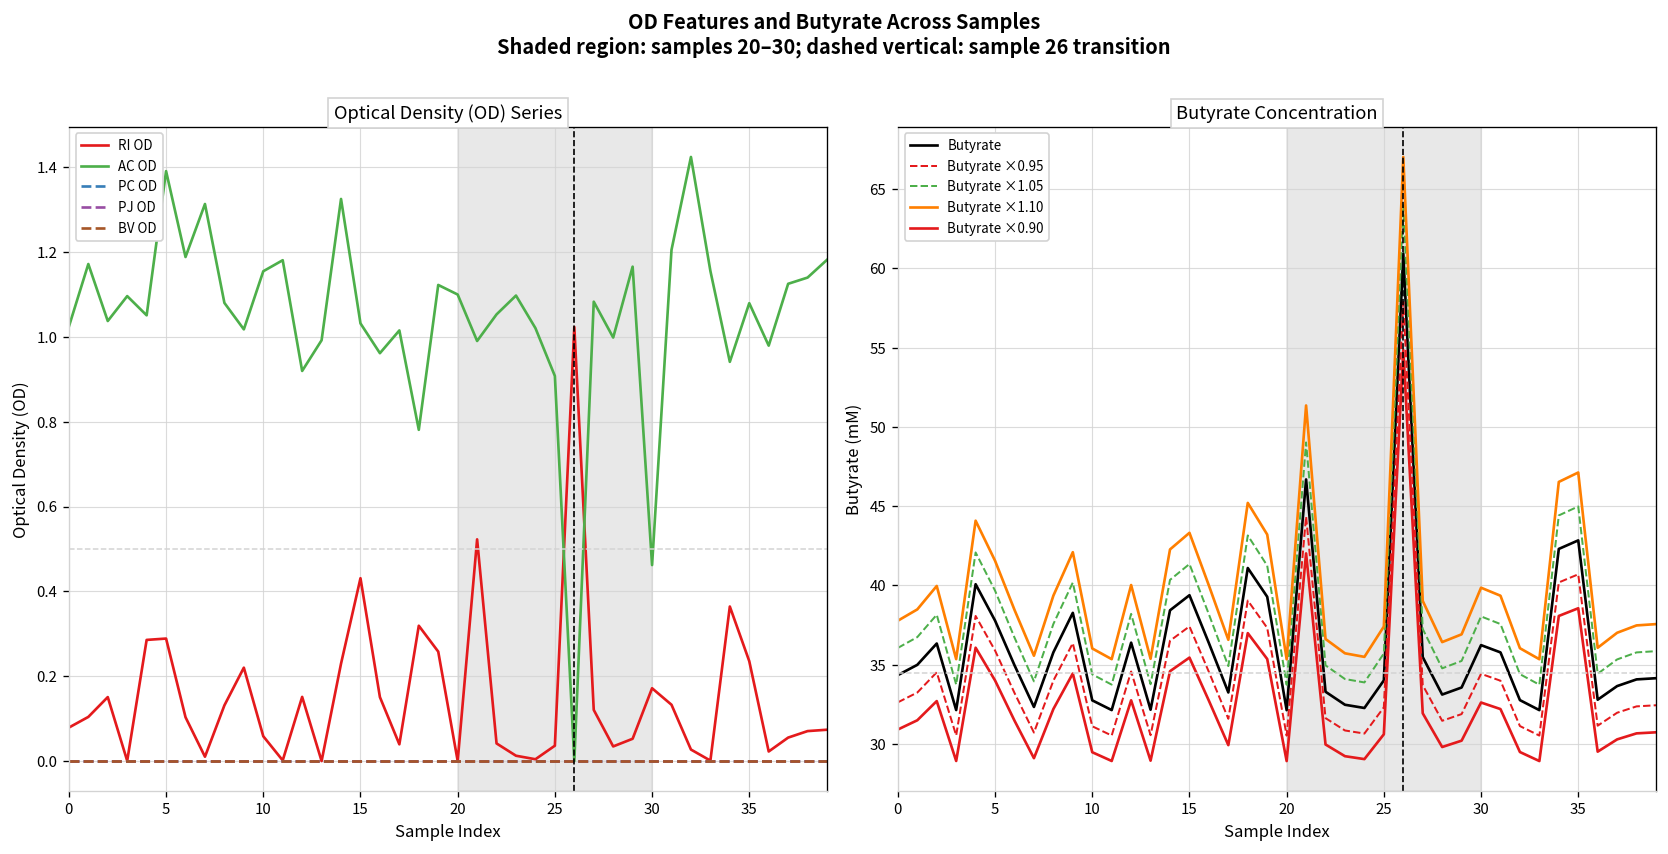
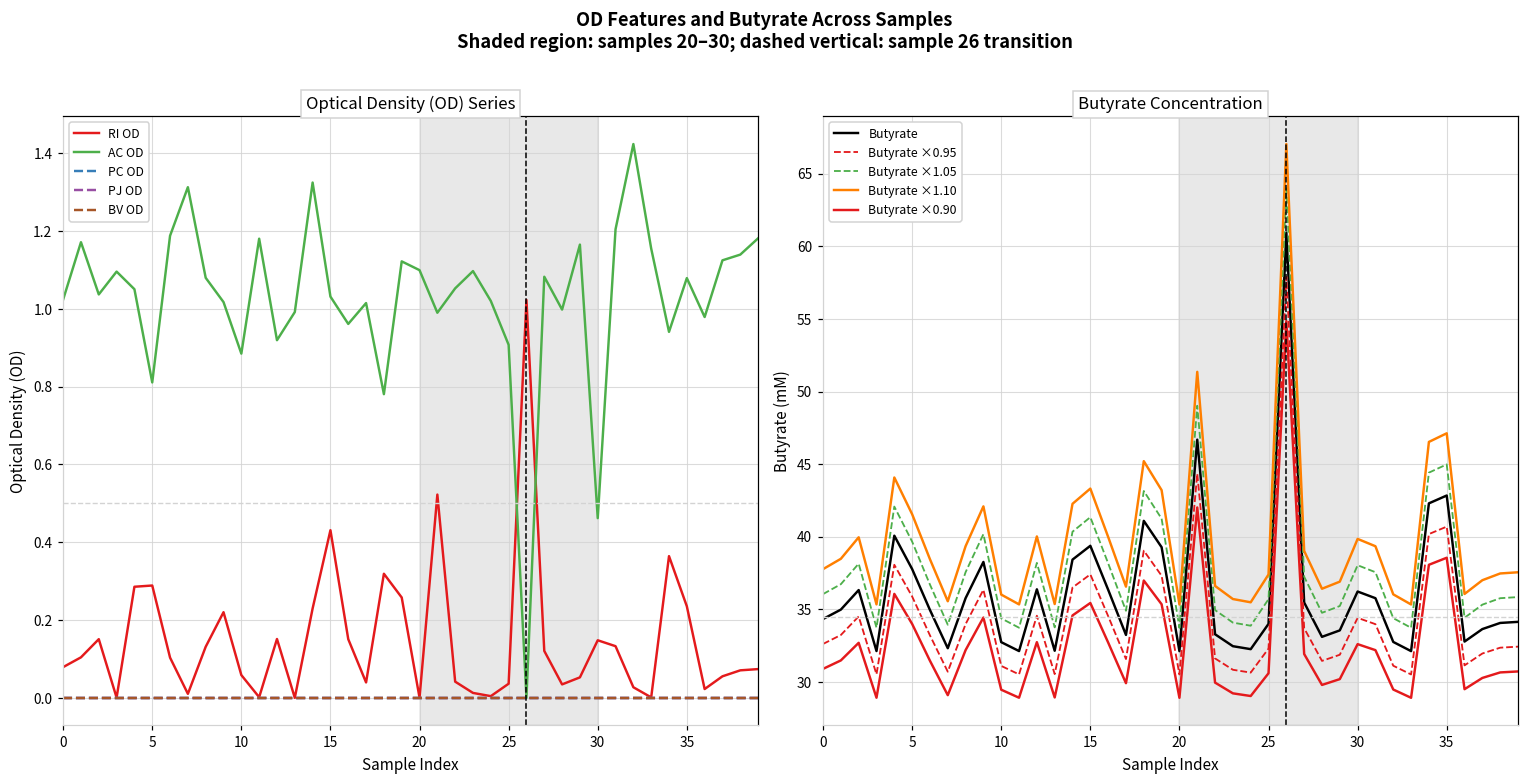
  {
    "Optical Density (OD) Series": {
      "RI OD": {
        "0": 0.08,
        "5": 0.29,
        "10": 0.06,
        "15": 0.43,
        "25": 0.04,
-       "30": 0.17,
+       "30": 0.15,
        "35": 0.24
      },
      "AC OD": {
        "0": 1.02,
-       "5": 1.39,
-       "10": 1.15,
+       "5": 0.81,
+       "10": 0.89,
        "15": 1.03,
        "20": 1.10,
        "25": 0.91,
        "30": 0.46,
        "35": 1.08
      },
      "BV OD": {
        "0": 0.00,
        "5": 0.00,
        "10": 0.00,
        "15": 0.00,
        "25": 0.00,
        "30": 0.00,
        "35": 0.00
      }
    },
    "Butyrate Concentration": {
      "Butyrate": {
        "0": 34.3,
        "5": 37.8,
        "10": 32.7,
        "15": 39.4,
        "20": 32.1,
        "25": 34.0,
        "30": 36.2,
        "35": 42.8
      },
      "Butyrate ×1.05": {
        "0": 36.1,
        "5": 39.7,
        "10": 34.4,
        "15": 41.3,
        "20": 33.7,
        "25": 35.7,
        "30": 38.0,
        "35": 45.0
      },
      "Butyrate ×1.10": {
        "0": 37.8,
        "5": 41.6,
        "10": 36.0,
        "15": 43.3,
        "20": 35.3,
        "25": 37.4,
        "30": 39.9,
        "35": 47.1
      }
    }
  }
